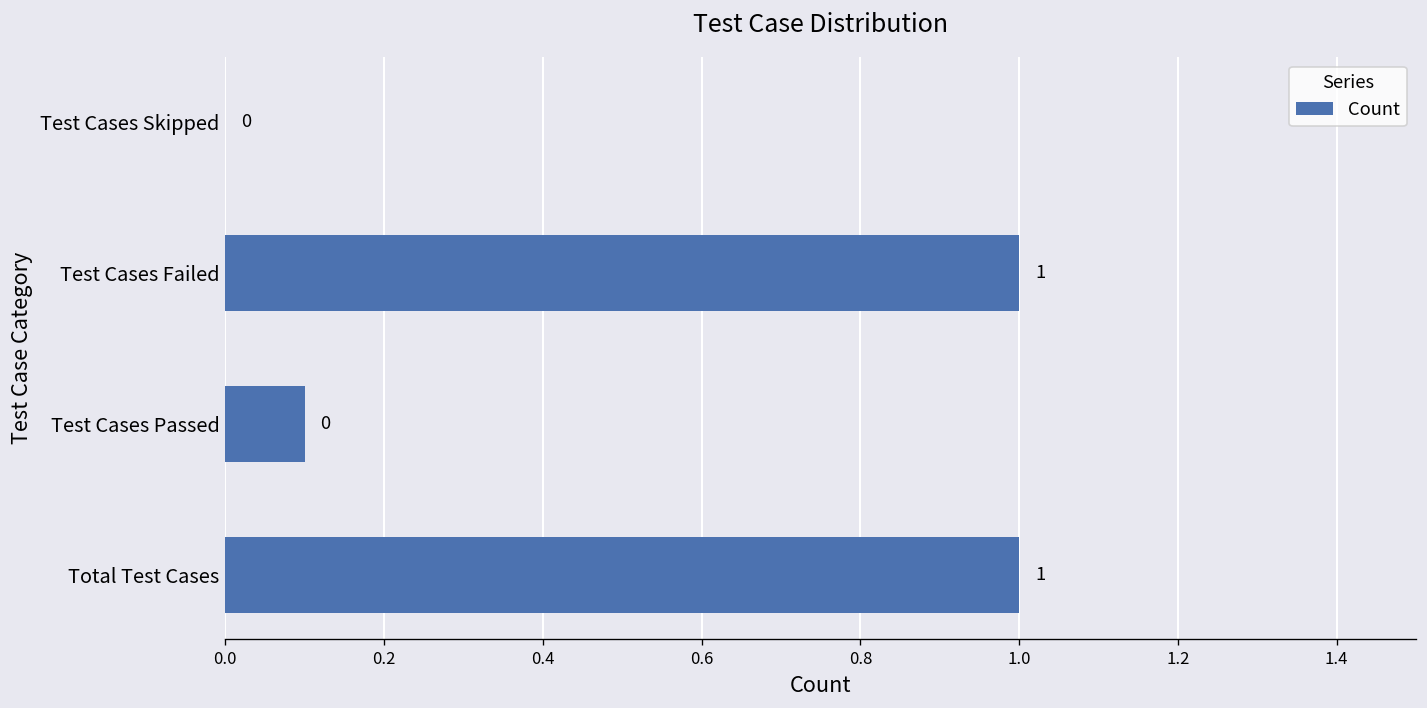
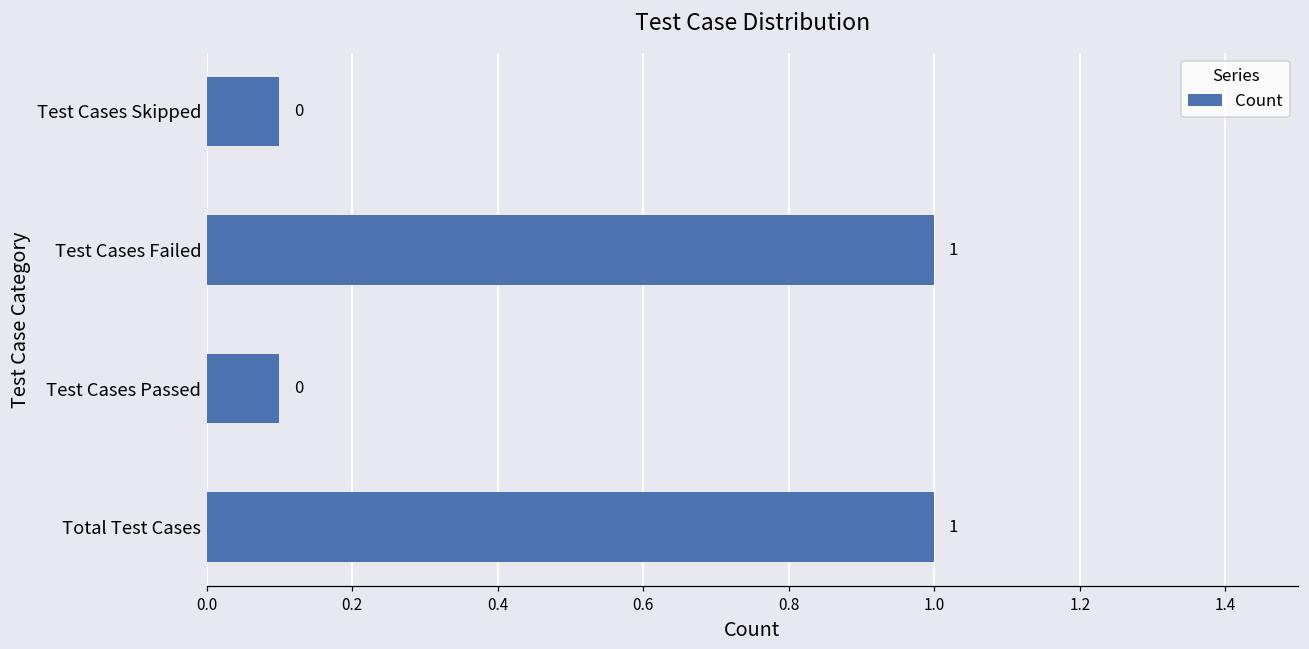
  {
-   "Test Cases Skipped": 0.0
+   "Test Cases Skipped": 0.1
  }
